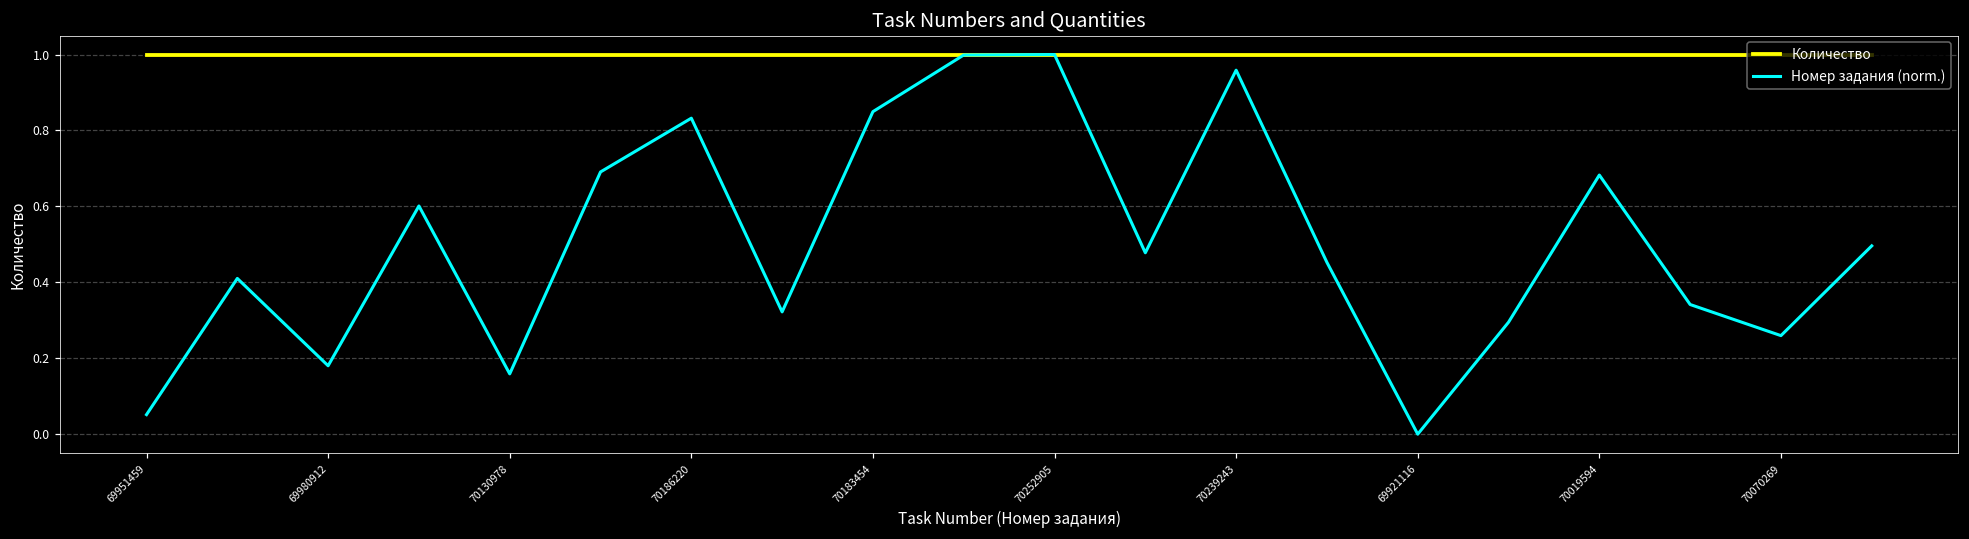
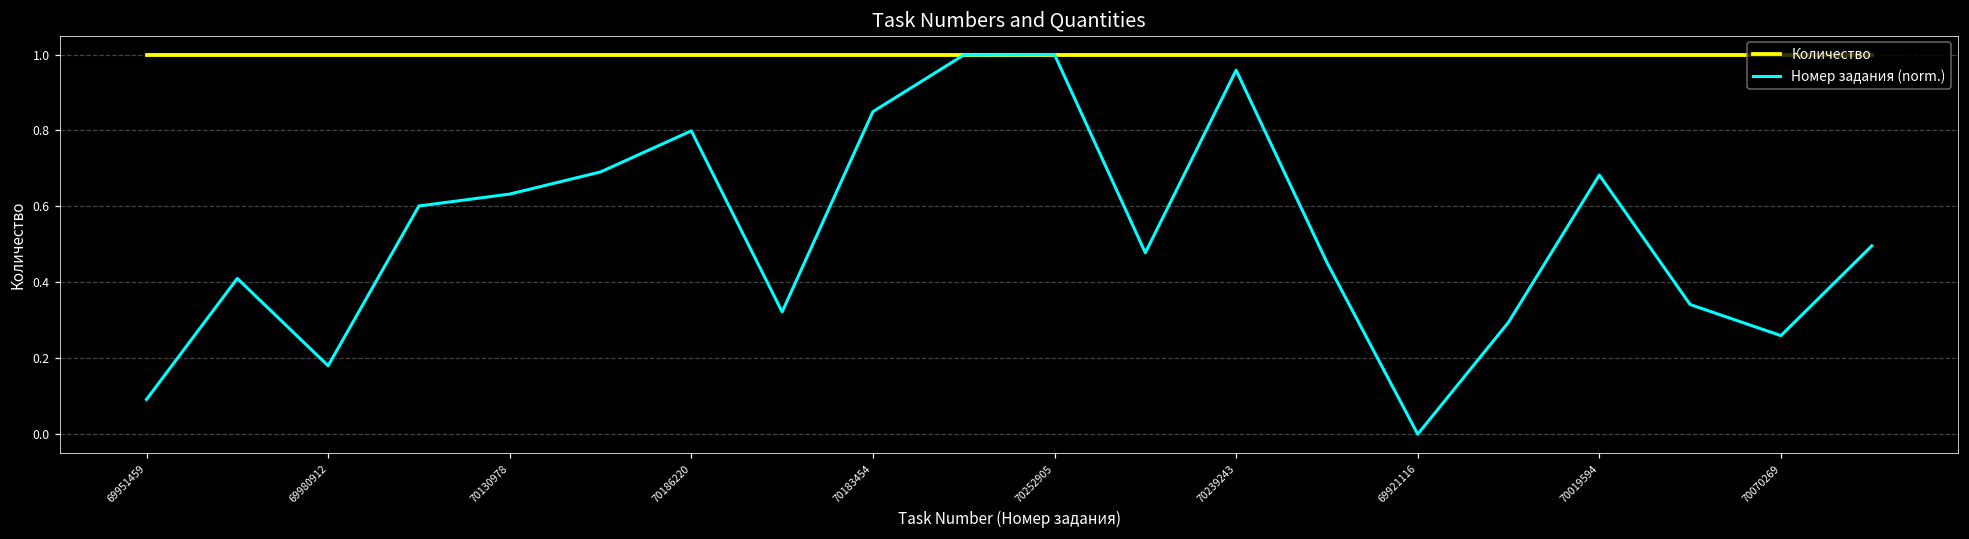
  {
    "Количество": {
      "69951459": 1.00,
      "69980912": 1.00,
      "70130978": 1.00,
      "70186220": 1.00,
      "70183454": 1.00,
      "70239243": 1.00,
      "69921116": 1.00,
      "70019594": 1.00
    },
    "Номер задания (norm.)": {
-     "69951459": 0.05,
+     "69951459": 0.09,
      "69980912": 0.18,
-     "70130978": 0.16,
-     "70186220": 0.83,
+     "70130978": 0.63,
+     "70186220": 0.80,
      "70183454": 0.85,
      "70239243": 0.96,
      "69921116": 0.00,
      "70019594": 0.68,
      "70070269": 0.26
    }
  }
